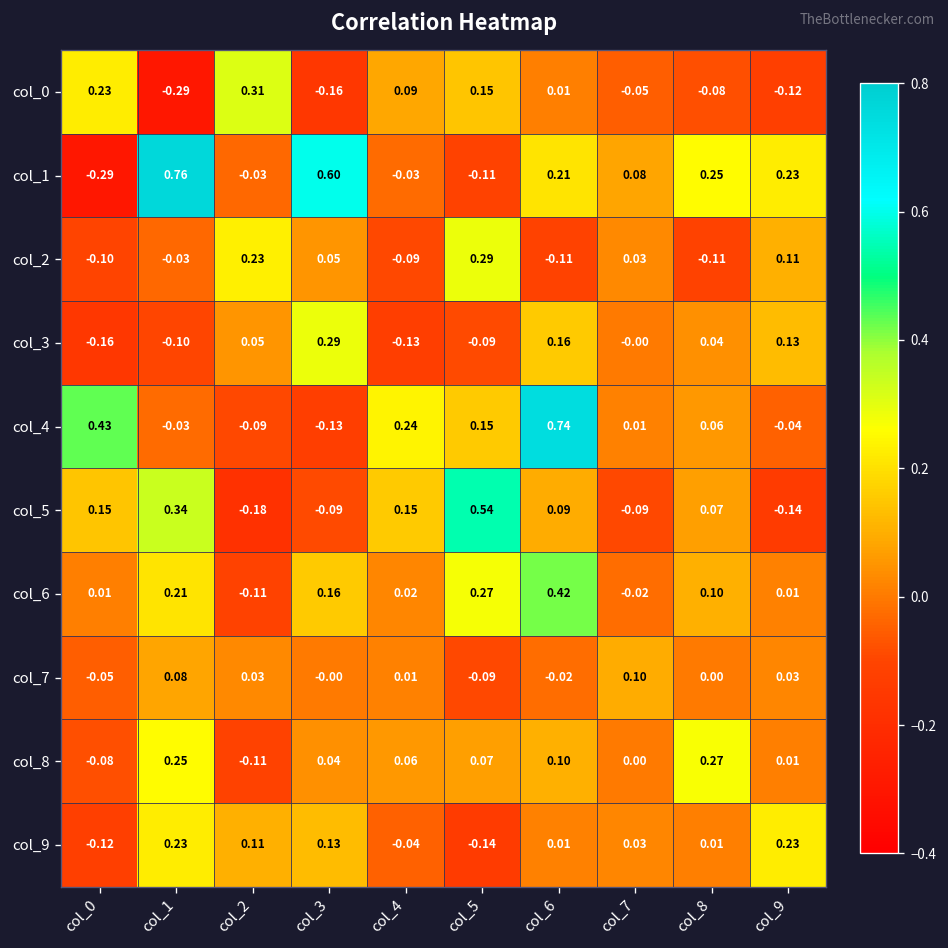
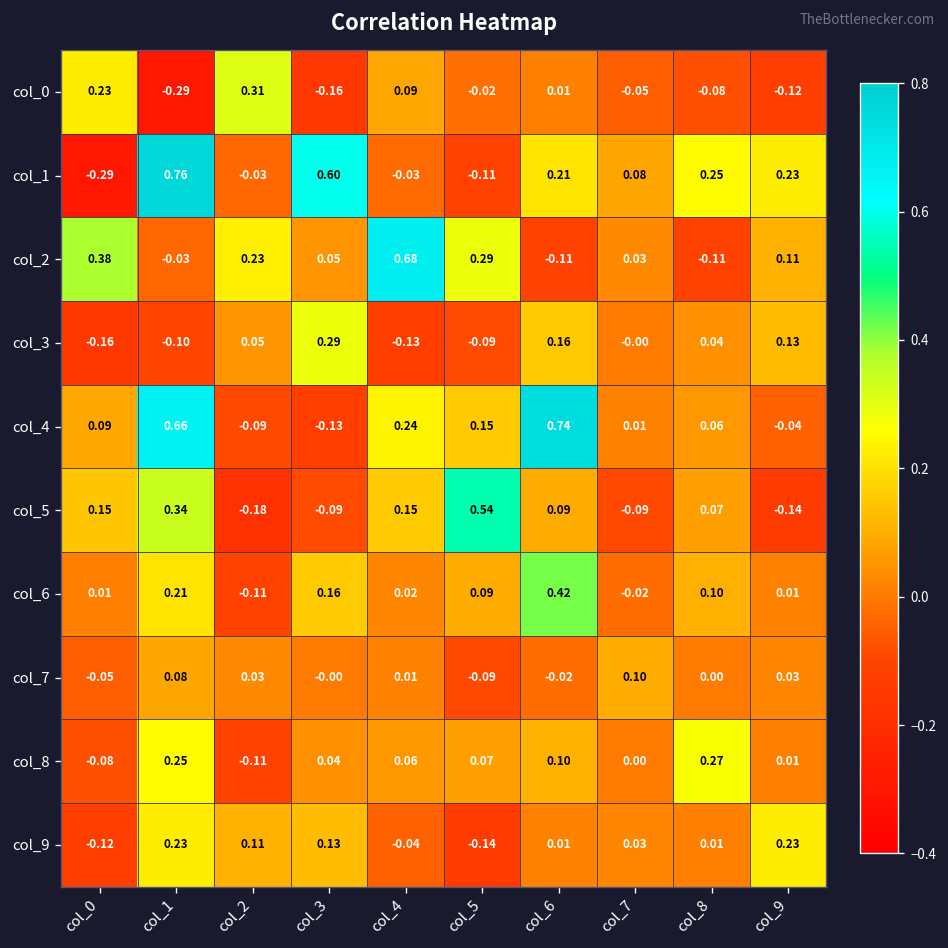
  {
    "col_0": {
      "col_0": 0.23,
      "col_1": -0.29,
      "col_2": 0.31,
      "col_3": -0.16,
      "col_4": 0.09,
-     "col_5": 0.15,
+     "col_5": -0.02,
      "col_6": 0.01,
      "col_7": -0.05,
      "col_8": -0.08,
      "col_9": -0.12
    },
    "col_1": {
      "col_0": -0.29,
      "col_1": 0.76,
      "col_2": -0.03,
      "col_3": 0.60,
      "col_4": -0.03,
      "col_5": -0.11,
      "col_6": 0.21,
      "col_7": 0.08,
      "col_8": 0.25,
      "col_9": 0.23
    },
    "col_2": {
-     "col_0": -0.10,
+     "col_0": 0.38,
      "col_1": -0.03,
      "col_2": 0.23,
      "col_3": 0.05,
-     "col_4": -0.09,
+     "col_4": 0.68,
      "col_5": 0.29,
      "col_6": -0.11,
      "col_7": 0.03,
      "col_8": -0.11,
      "col_9": 0.11
    },
    "col_3": {
      "col_0": -0.16,
      "col_1": -0.10,
      "col_2": 0.05,
      "col_3": 0.29,
      "col_4": -0.13,
      "col_5": -0.09,
      "col_6": 0.16,
      "col_7": -0.00,
      "col_8": 0.04,
      "col_9": 0.13
    },
    "col_4": {
-     "col_0": 0.43,
-     "col_1": -0.03,
+     "col_0": 0.09,
+     "col_1": 0.66,
      "col_2": -0.09,
      "col_3": -0.13,
      "col_4": 0.24,
      "col_5": 0.15,
      "col_6": 0.74,
      "col_7": 0.01,
      "col_8": 0.06,
      "col_9": -0.04
    },
    "col_5": {
      "col_0": 0.15,
      "col_1": 0.34,
      "col_2": -0.18,
      "col_3": -0.09,
      "col_4": 0.15,
      "col_5": 0.54,
      "col_6": 0.09,
      "col_7": -0.09,
      "col_8": 0.07,
      "col_9": -0.14
    },
    "col_6": {
      "col_0": 0.01,
      "col_1": 0.21,
      "col_2": -0.11,
      "col_3": 0.16,
      "col_4": 0.02,
-     "col_5": 0.27,
+     "col_5": 0.09,
      "col_6": 0.42,
      "col_7": -0.02,
      "col_8": 0.10,
      "col_9": 0.01
    },
    "col_7": {
      "col_0": -0.05,
      "col_1": 0.08,
      "col_2": 0.03,
      "col_3": -0.00,
      "col_4": 0.01,
      "col_5": -0.09,
      "col_6": -0.02,
      "col_7": 0.10,
      "col_8": 0.00,
      "col_9": 0.03
    },
    "col_8": {
      "col_0": -0.08,
      "col_1": 0.25,
      "col_2": -0.11,
      "col_3": 0.04,
      "col_4": 0.06,
      "col_5": 0.07,
      "col_6": 0.10,
      "col_7": 0.00,
      "col_8": 0.27,
      "col_9": 0.01
    },
    "col_9": {
      "col_0": -0.12,
      "col_1": 0.23,
      "col_2": 0.11,
      "col_3": 0.13,
      "col_4": -0.04,
      "col_5": -0.14,
      "col_6": 0.01,
      "col_7": 0.03,
      "col_8": 0.01,
      "col_9": 0.23
    }
  }
